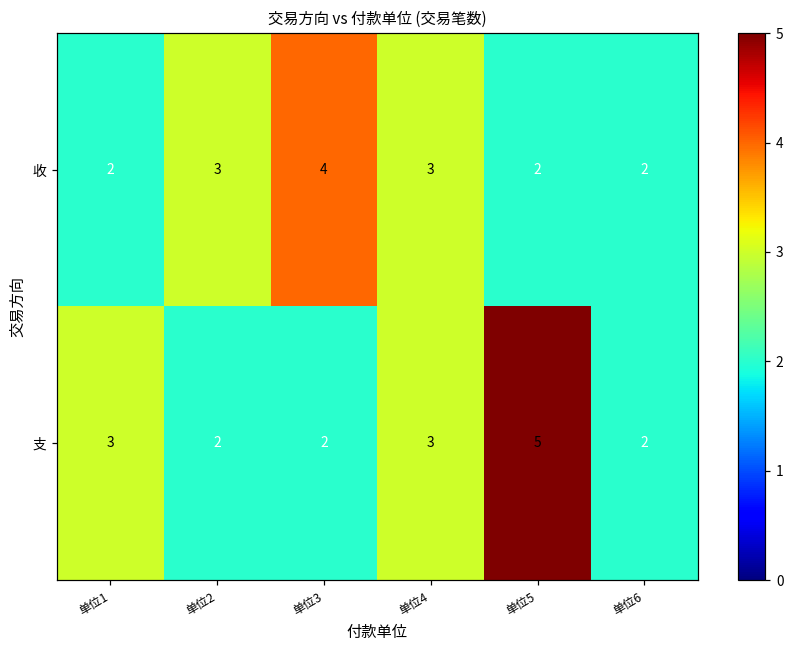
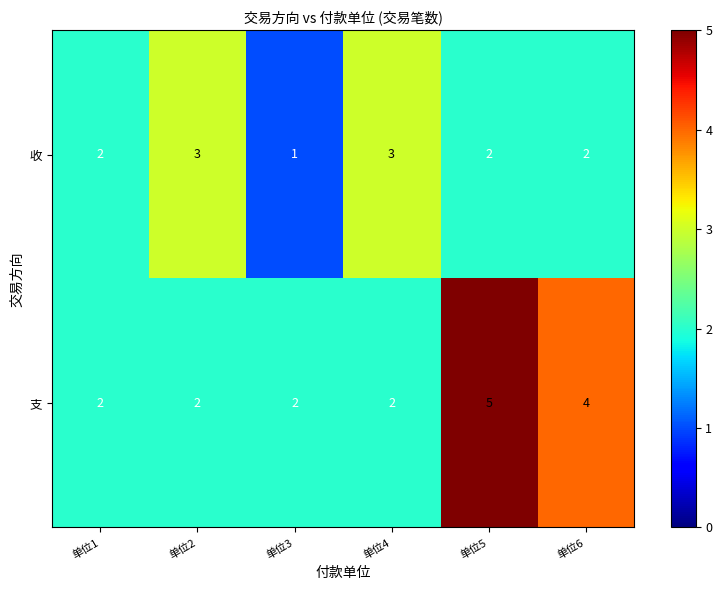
  {
    "收": {
      "单位1": 2,
      "单位2": 3,
-     "单位3": 4,
+     "单位3": 1,
      "单位4": 3,
      "单位5": 2,
      "单位6": 2
    },
    "支": {
-     "单位1": 3,
+     "单位1": 2,
      "单位2": 2,
      "单位3": 2,
-     "单位4": 3,
+     "单位4": 2,
      "单位5": 5,
-     "单位6": 2
+     "单位6": 4
    }
  }
